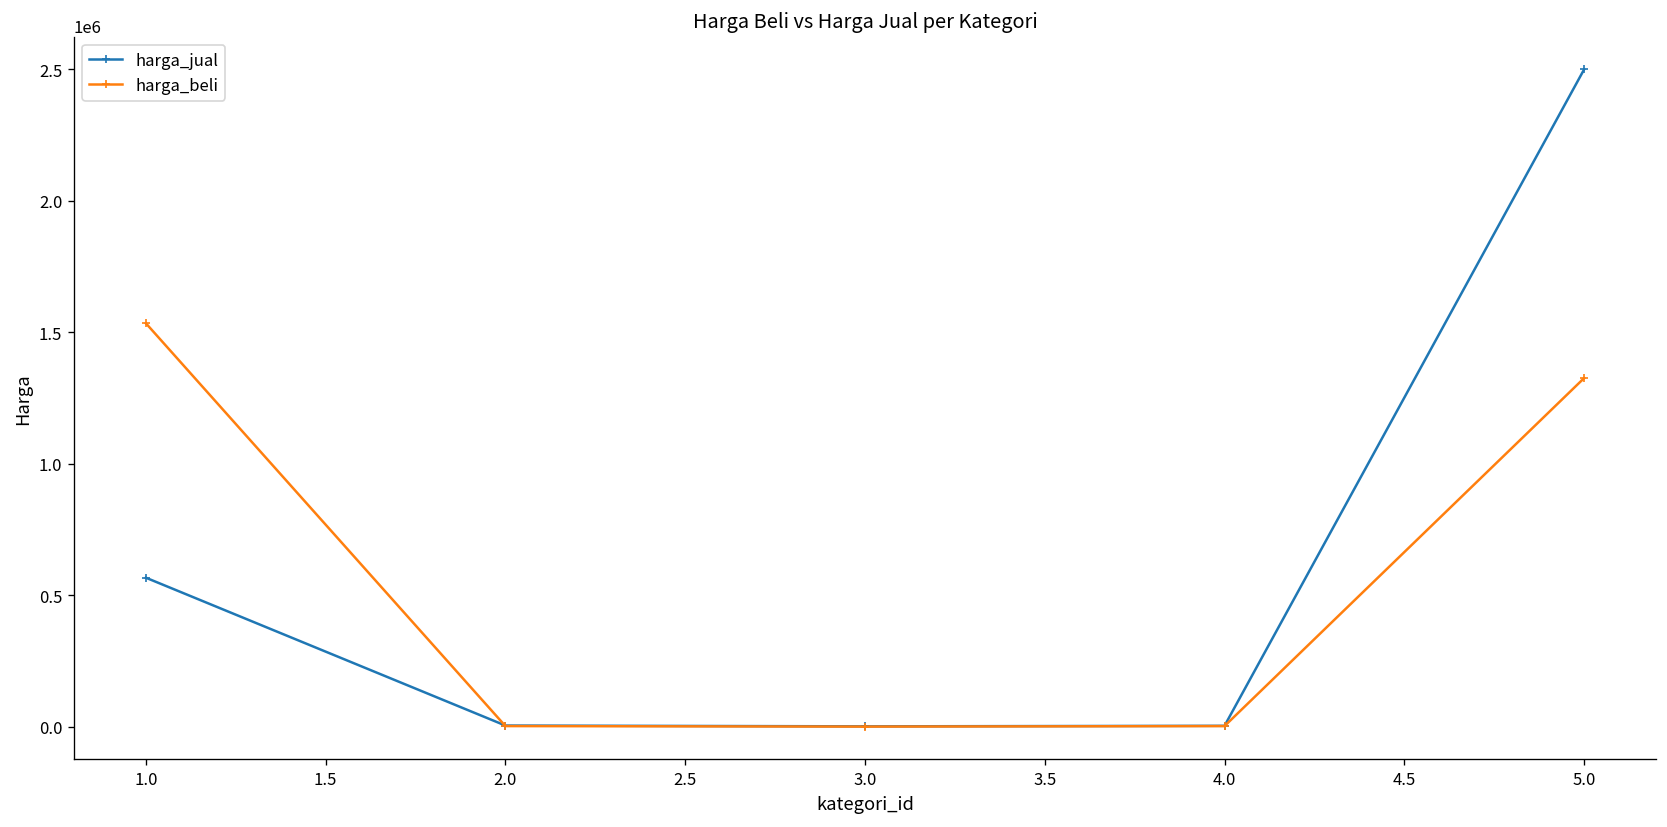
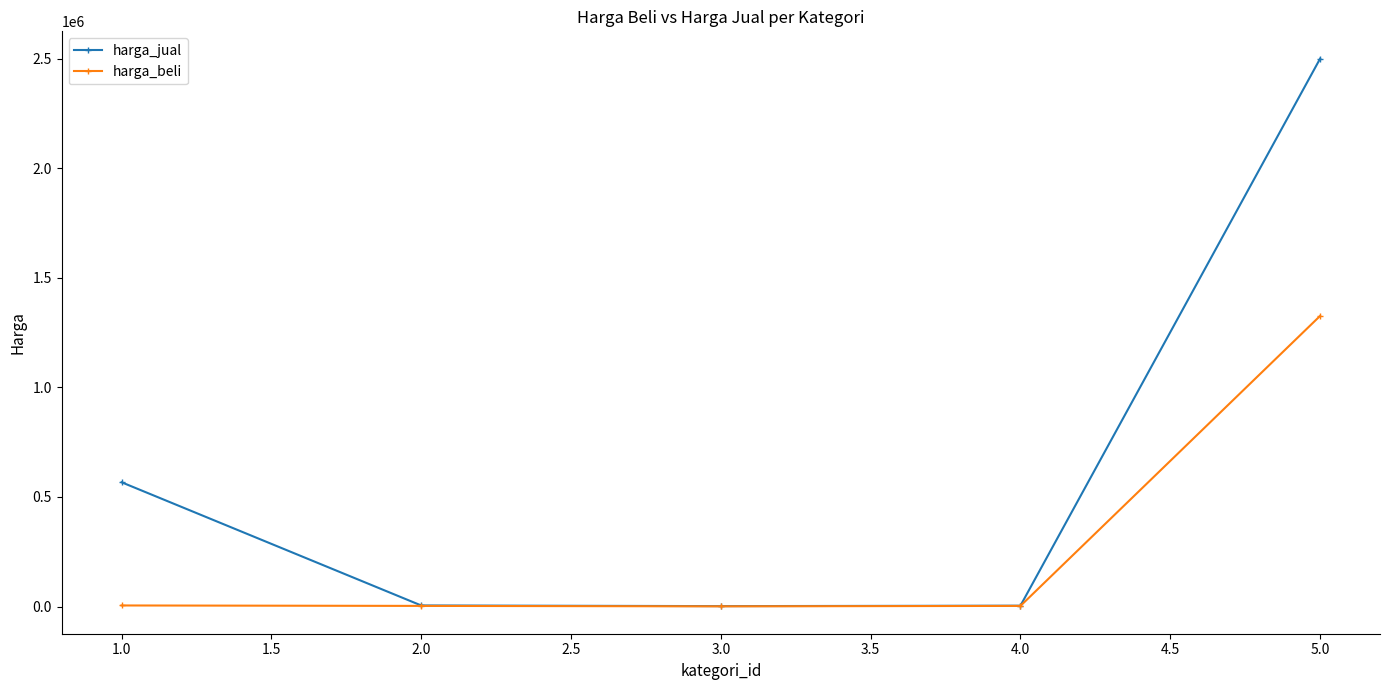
  {
    "harga_jual": {
      "1.0": 570000,
      "5.0": 2500000
    },
    "harga_beli": {
-     "1.0": 1530000,
+     "1.0": 10000,
      "5.0": 1330000
    }
  }
